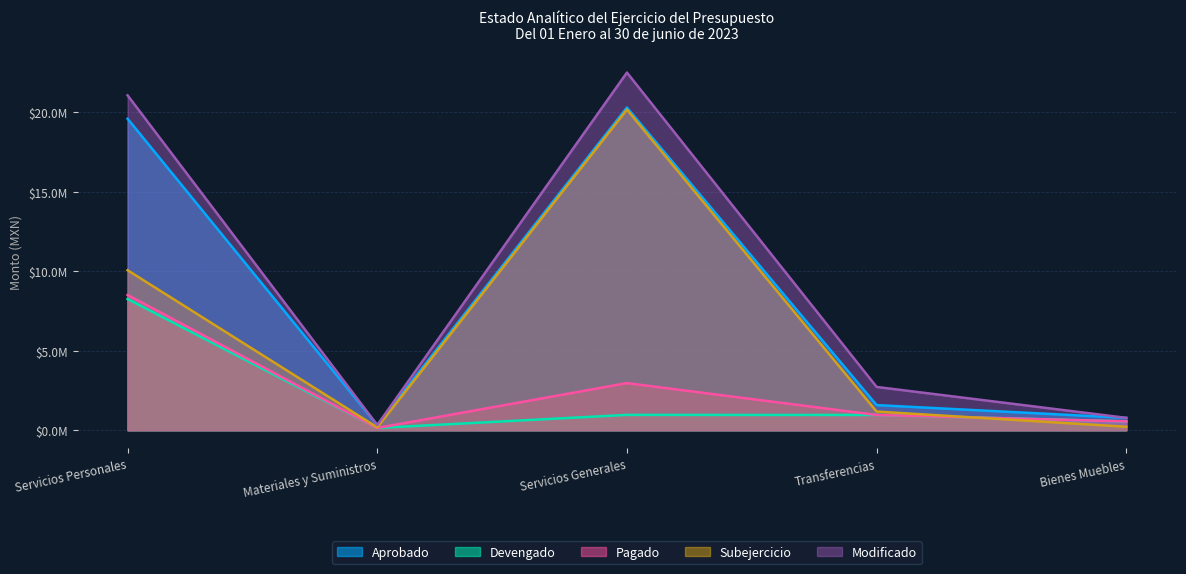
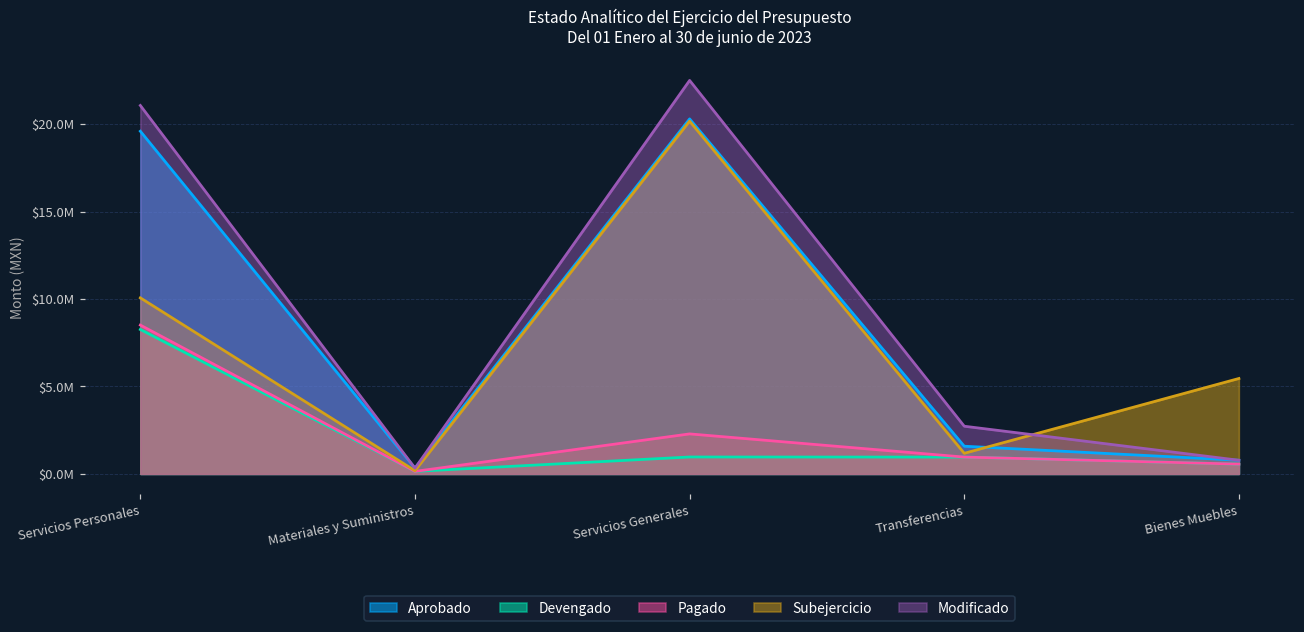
  {
    "Aprobado": {
      "Servicios Personales": "$19600000",
      "Transferencias": "$1600000"
    },
    "Devengado": {
      "Servicios Personales": "$8300000",
      "Servicios Generales": "$1000000"
    },
    "Pagado": {
      "Servicios Personales": "$8500000",
-     "Servicios Generales": "$3000000"
+     "Servicios Generales": "$2300000"
    },
    "Subejercicio": {
      "Servicios Personales": "$10100000",
      "Transferencias": "$1200000",
-     "Bienes Muebles": "$200000"
+     "Bienes Muebles": "$5500000"
    },
    "Modificado": {
      "Servicios Personales": "$21100000",
      "Servicios Generales": "$22500000",
      "Transferencias": "$2700000"
    }
  }
